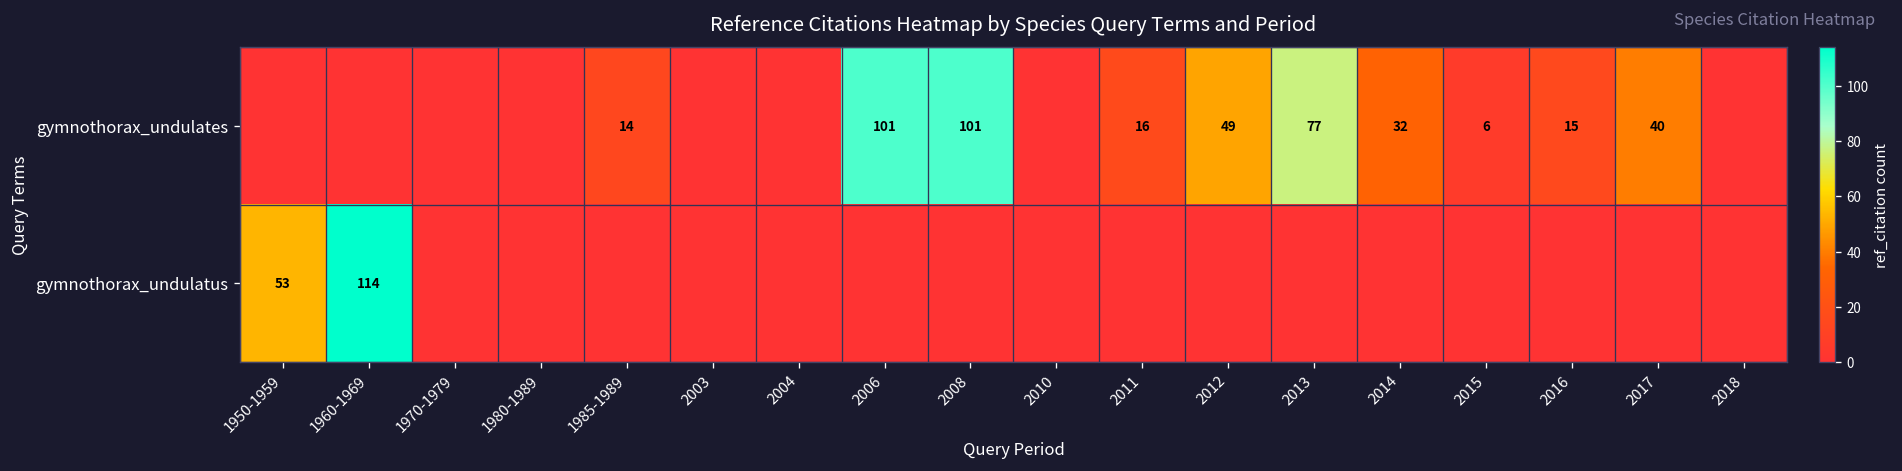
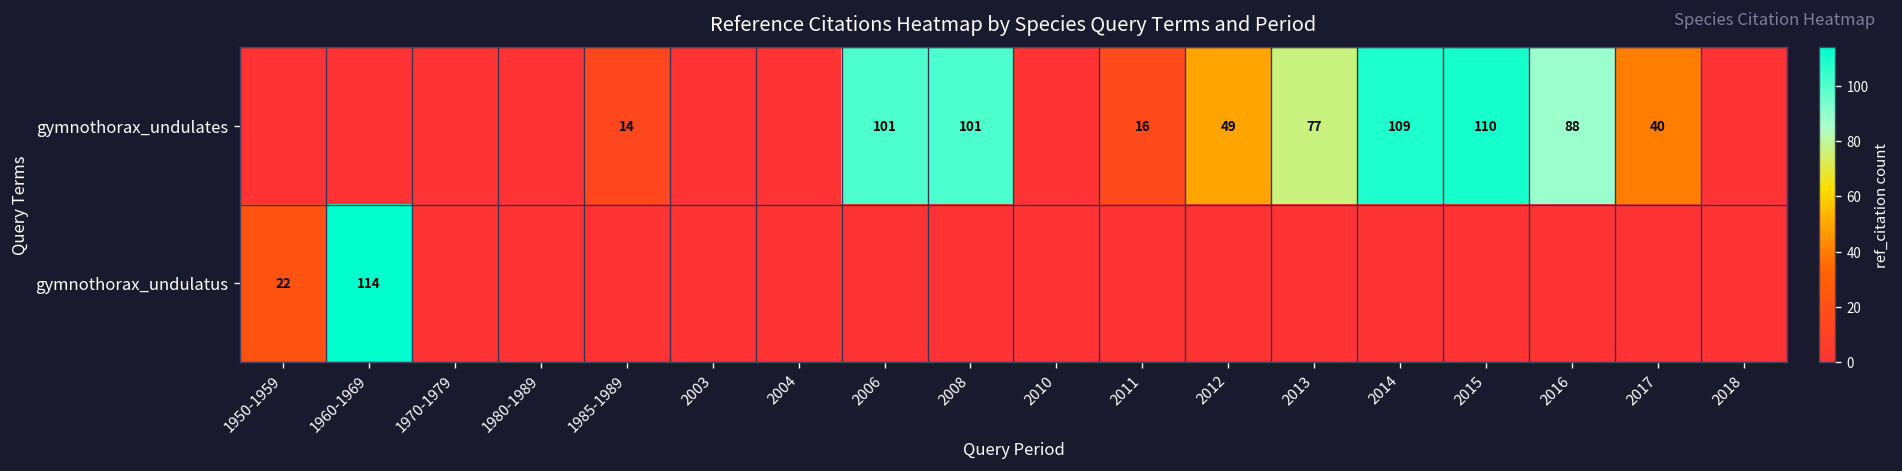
  {
    "gymnothorax_undulates": {
      "1985-1989": 14,
      "2006": 101,
      "2008": 101,
      "2011": 16,
      "2012": 49,
      "2013": 77,
-     "2014": 32,
-     "2015": 6,
-     "2016": 15,
+     "2014": 109,
+     "2015": 110,
+     "2016": 88,
      "2017": 40
    },
    "gymnothorax_undulatus": {
-     "1950-1959": 53,
+     "1950-1959": 22,
      "1960-1969": 114
    }
  }
